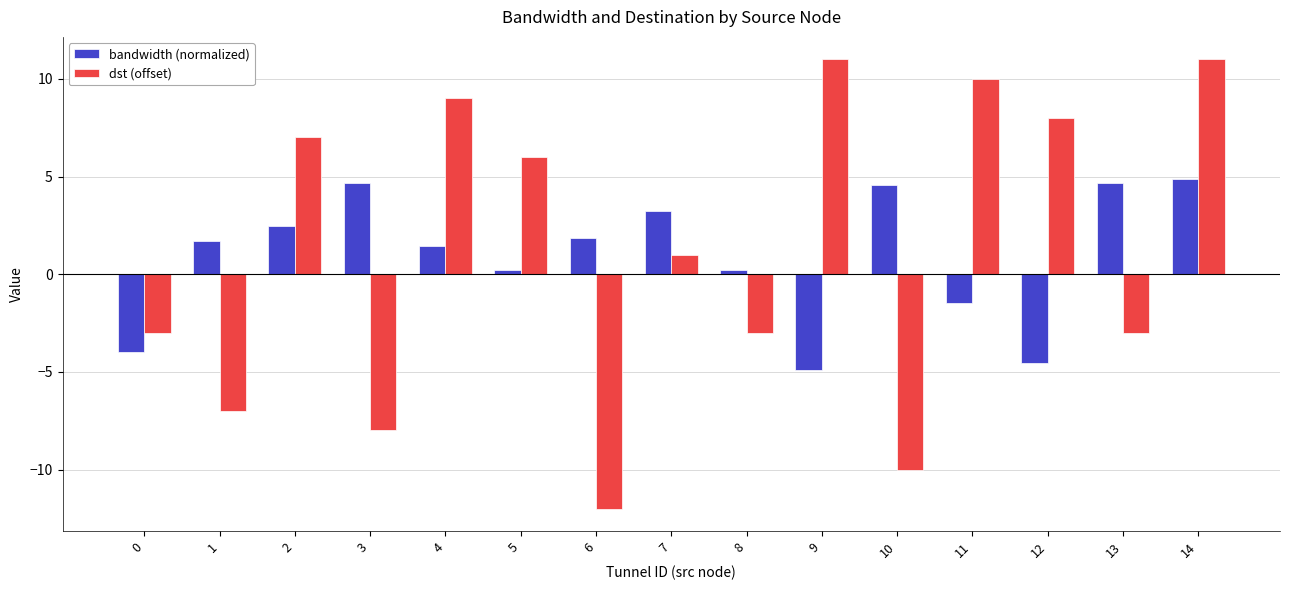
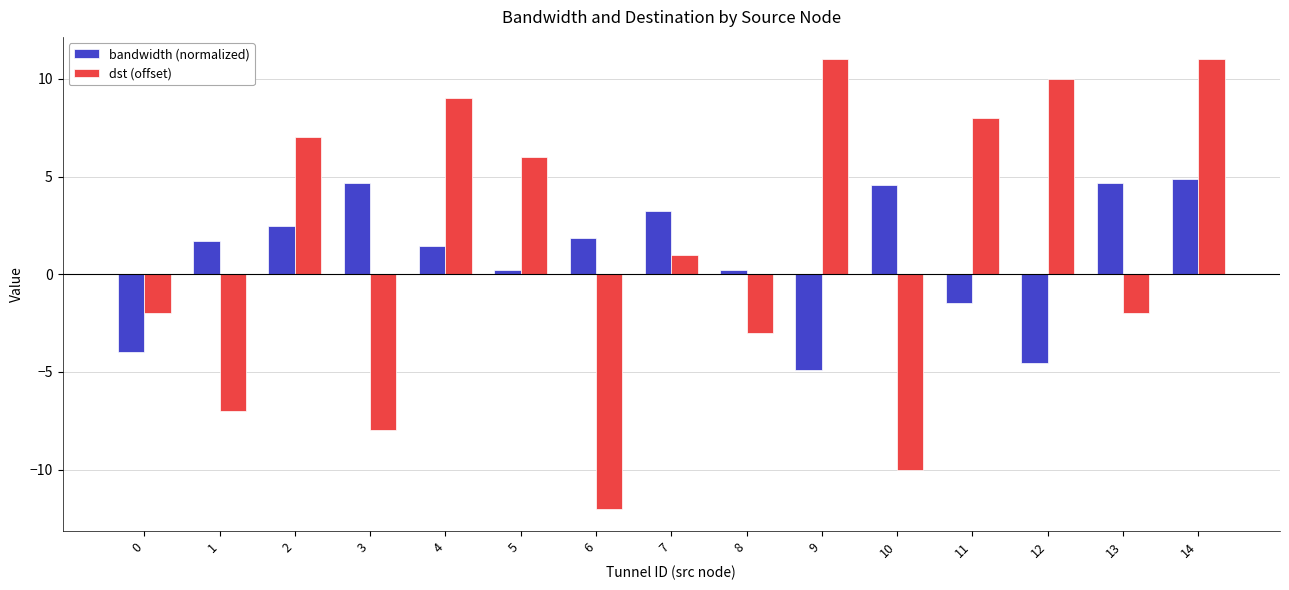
  {
    "bandwidth (normalized)": {
      "0": -4.0,
      "1": 1.7,
      "2": 2.4,
      "3": 4.7,
      "4": 1.5,
      "5": 0.2,
      "6": 1.8,
      "7": 3.2,
      "8": 0.2,
      "9": -4.9,
      "10": 4.6,
      "11": -1.5,
      "12": -4.5,
      "13": 4.7,
      "14": 4.9
    },
    "dst (offset)": {
-     "0": -3.0,
+     "0": -2.0,
      "1": -7.0,
      "2": 7.0,
      "3": -8.0,
      "4": 9.0,
      "5": 6.0,
      "6": -12.0,
      "7": 1.0,
      "8": -3.0,
      "9": 11.0,
      "10": -10.0,
-     "11": 10.0,
-     "12": 8.0,
-     "13": -3.0,
+     "11": 8.0,
+     "12": 10.0,
+     "13": -2.0,
      "14": 11.0
    }
  }
